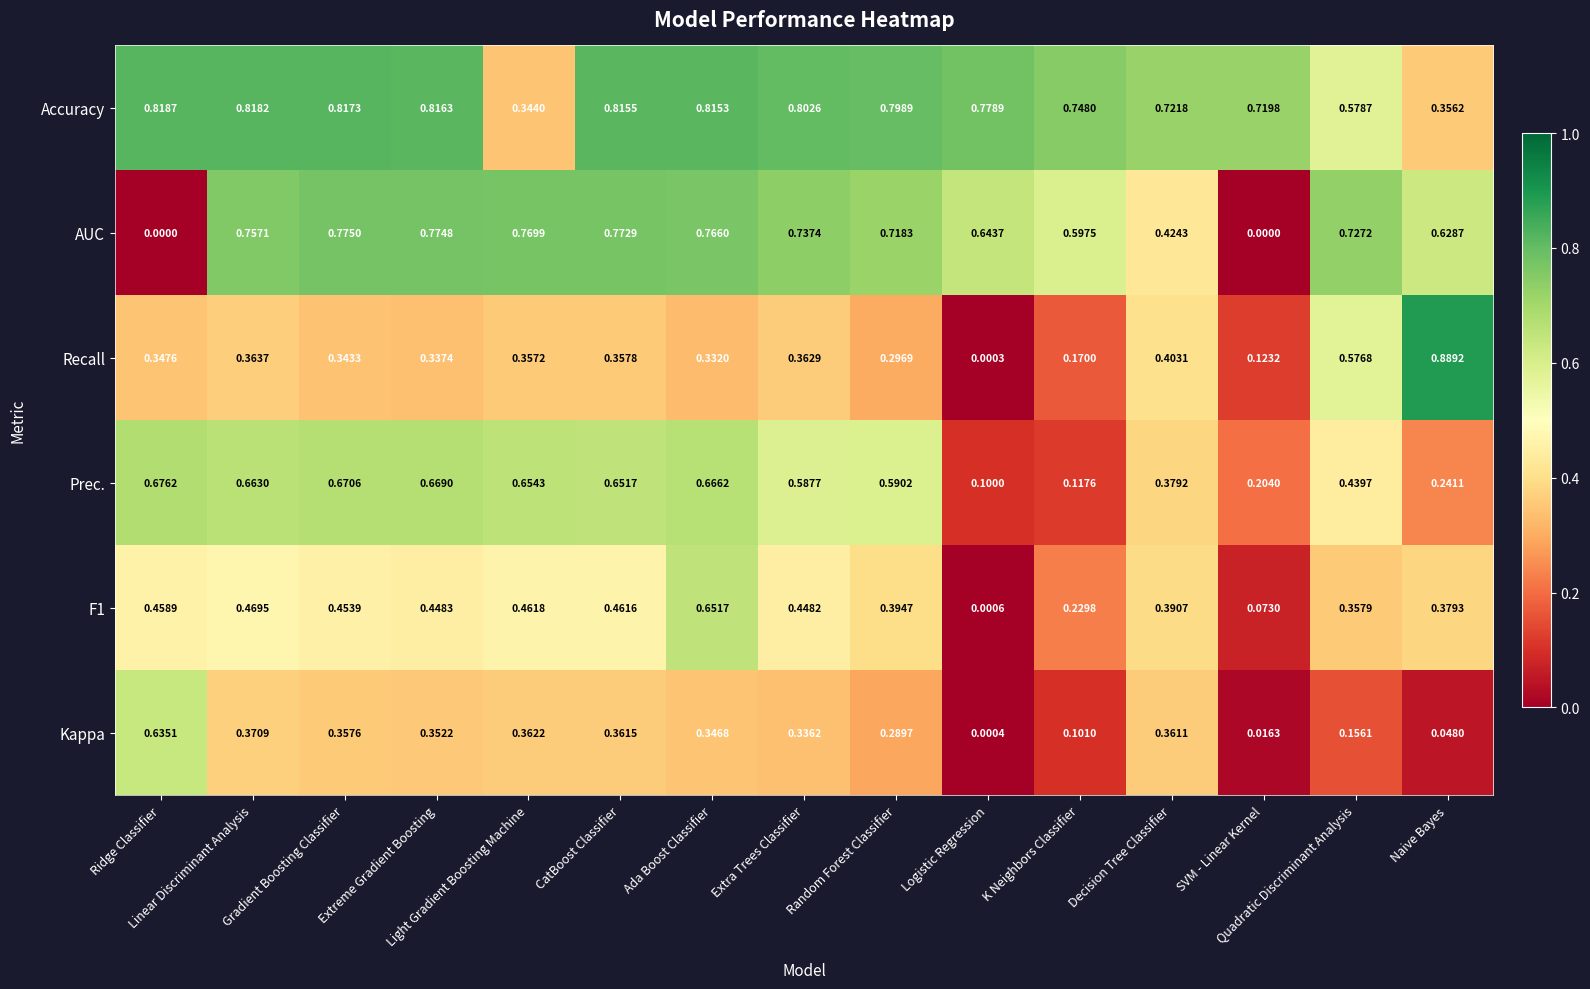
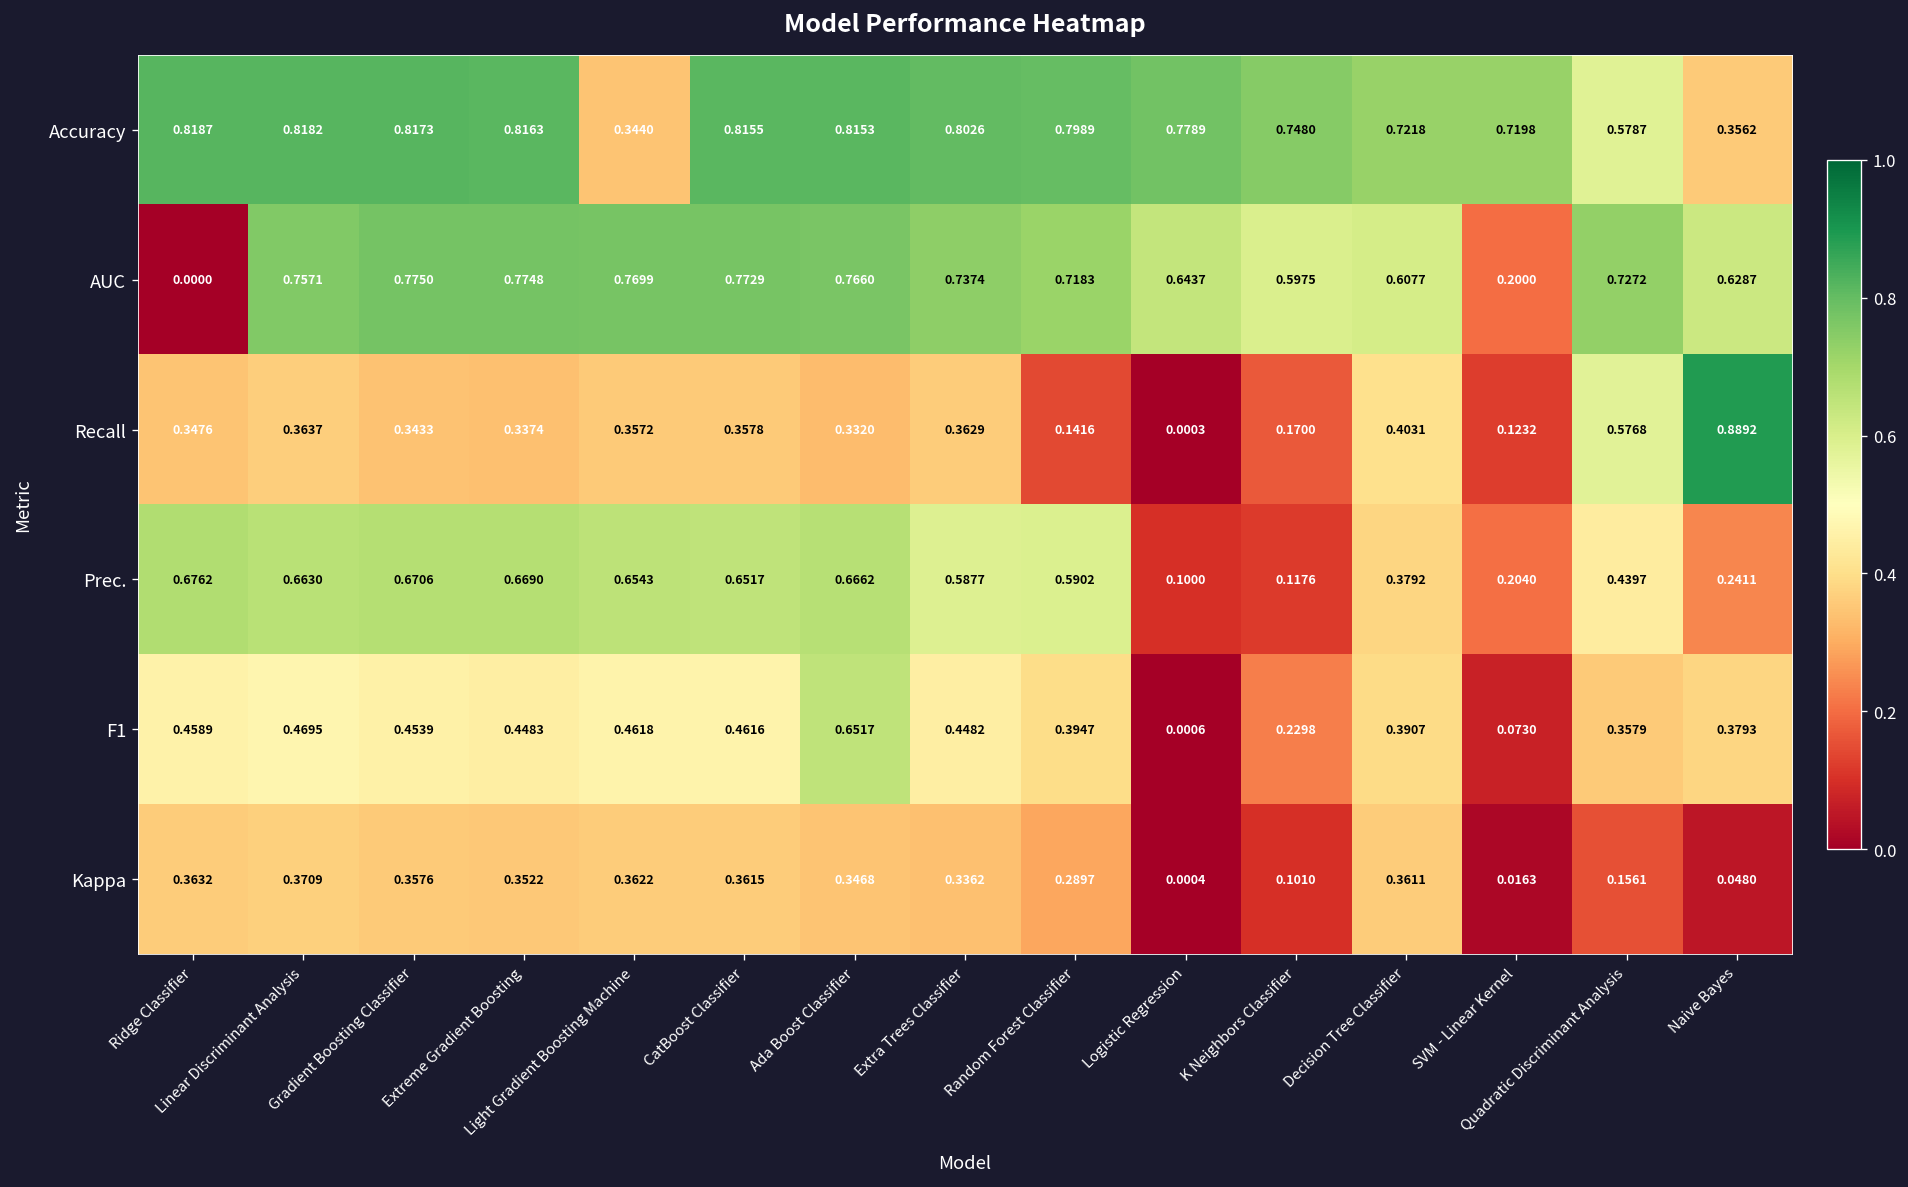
  {
    "Accuracy": {
      "Ridge Classifier": 0.8187,
      "Linear Discriminant Analysis": 0.8182,
      "Gradient Boosting Classifier": 0.8173,
      "Extreme Gradient Boosting": 0.8163,
      "Light Gradient Boosting Machine": 0.3440,
      "CatBoost Classifier": 0.8155,
      "Ada Boost Classifier": 0.8153,
      "Extra Trees Classifier": 0.8026,
      "Random Forest Classifier": 0.7989,
      "Logistic Regression": 0.7789,
      "K Neighbors Classifier": 0.7480,
      "Decision Tree Classifier": 0.7218,
      "SVM - Linear Kernel": 0.7198,
      "Quadratic Discriminant Analysis": 0.5787,
      "Naive Bayes": 0.3562
    },
    "AUC": {
      "Ridge Classifier": 0.0000,
      "Linear Discriminant Analysis": 0.7571,
      "Gradient Boosting Classifier": 0.7750,
      "Extreme Gradient Boosting": 0.7748,
      "Light Gradient Boosting Machine": 0.7699,
      "CatBoost Classifier": 0.7729,
      "Ada Boost Classifier": 0.7660,
      "Extra Trees Classifier": 0.7374,
      "Random Forest Classifier": 0.7183,
      "Logistic Regression": 0.6437,
      "K Neighbors Classifier": 0.5975,
-     "Decision Tree Classifier": 0.4243,
-     "SVM - Linear Kernel": 0.0000,
+     "Decision Tree Classifier": 0.6077,
+     "SVM - Linear Kernel": 0.2000,
      "Quadratic Discriminant Analysis": 0.7272,
      "Naive Bayes": 0.6287
    },
    "Recall": {
      "Ridge Classifier": 0.3476,
      "Linear Discriminant Analysis": 0.3637,
      "Gradient Boosting Classifier": 0.3433,
      "Extreme Gradient Boosting": 0.3374,
      "Light Gradient Boosting Machine": 0.3572,
      "CatBoost Classifier": 0.3578,
      "Ada Boost Classifier": 0.3320,
      "Extra Trees Classifier": 0.3629,
-     "Random Forest Classifier": 0.2969,
+     "Random Forest Classifier": 0.1416,
      "Logistic Regression": 0.0003,
      "K Neighbors Classifier": 0.1700,
      "Decision Tree Classifier": 0.4031,
      "SVM - Linear Kernel": 0.1232,
      "Quadratic Discriminant Analysis": 0.5768,
      "Naive Bayes": 0.8892
    },
    "Prec.": {
      "Ridge Classifier": 0.6762,
      "Linear Discriminant Analysis": 0.6630,
      "Gradient Boosting Classifier": 0.6706,
      "Extreme Gradient Boosting": 0.6690,
      "Light Gradient Boosting Machine": 0.6543,
      "CatBoost Classifier": 0.6517,
      "Ada Boost Classifier": 0.6662,
      "Extra Trees Classifier": 0.5877,
      "Random Forest Classifier": 0.5902,
      "Logistic Regression": 0.1000,
      "K Neighbors Classifier": 0.1176,
      "Decision Tree Classifier": 0.3792,
      "SVM - Linear Kernel": 0.2040,
      "Quadratic Discriminant Analysis": 0.4397,
      "Naive Bayes": 0.2411
    },
    "F1": {
      "Ridge Classifier": 0.4589,
      "Linear Discriminant Analysis": 0.4695,
      "Gradient Boosting Classifier": 0.4539,
      "Extreme Gradient Boosting": 0.4483,
      "Light Gradient Boosting Machine": 0.4618,
      "CatBoost Classifier": 0.4616,
      "Ada Boost Classifier": 0.6517,
      "Extra Trees Classifier": 0.4482,
      "Random Forest Classifier": 0.3947,
      "Logistic Regression": 0.0006,
      "K Neighbors Classifier": 0.2298,
      "Decision Tree Classifier": 0.3907,
      "SVM - Linear Kernel": 0.0730,
      "Quadratic Discriminant Analysis": 0.3579,
      "Naive Bayes": 0.3793
    },
    "Kappa": {
-     "Ridge Classifier": 0.6351,
+     "Ridge Classifier": 0.3632,
      "Linear Discriminant Analysis": 0.3709,
      "Gradient Boosting Classifier": 0.3576,
      "Extreme Gradient Boosting": 0.3522,
      "Light Gradient Boosting Machine": 0.3622,
      "CatBoost Classifier": 0.3615,
      "Ada Boost Classifier": 0.3468,
      "Extra Trees Classifier": 0.3362,
      "Random Forest Classifier": 0.2897,
      "Logistic Regression": 0.0004,
      "K Neighbors Classifier": 0.1010,
      "Decision Tree Classifier": 0.3611,
      "SVM - Linear Kernel": 0.0163,
      "Quadratic Discriminant Analysis": 0.1561,
      "Naive Bayes": 0.0480
    }
  }
